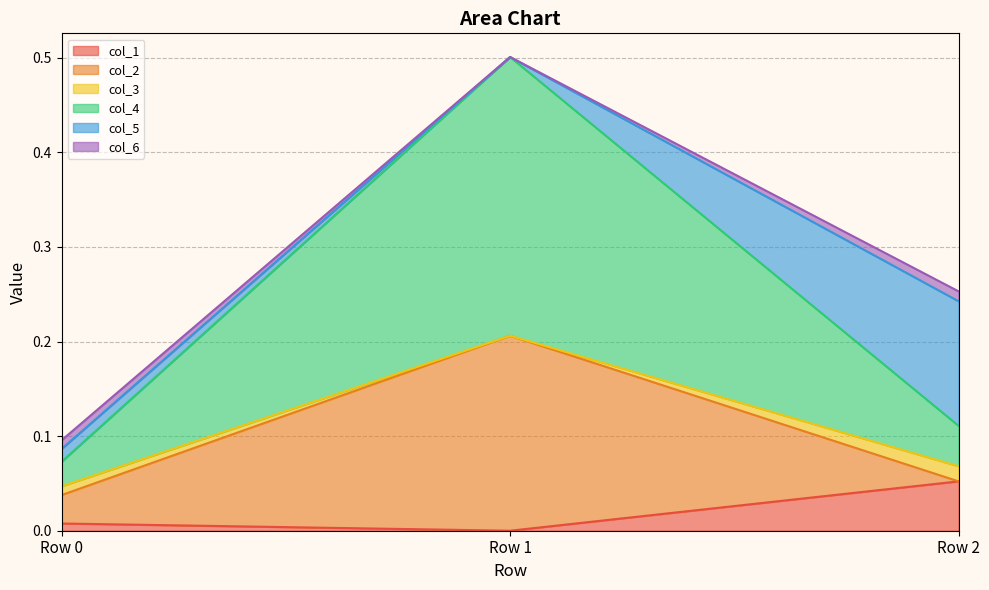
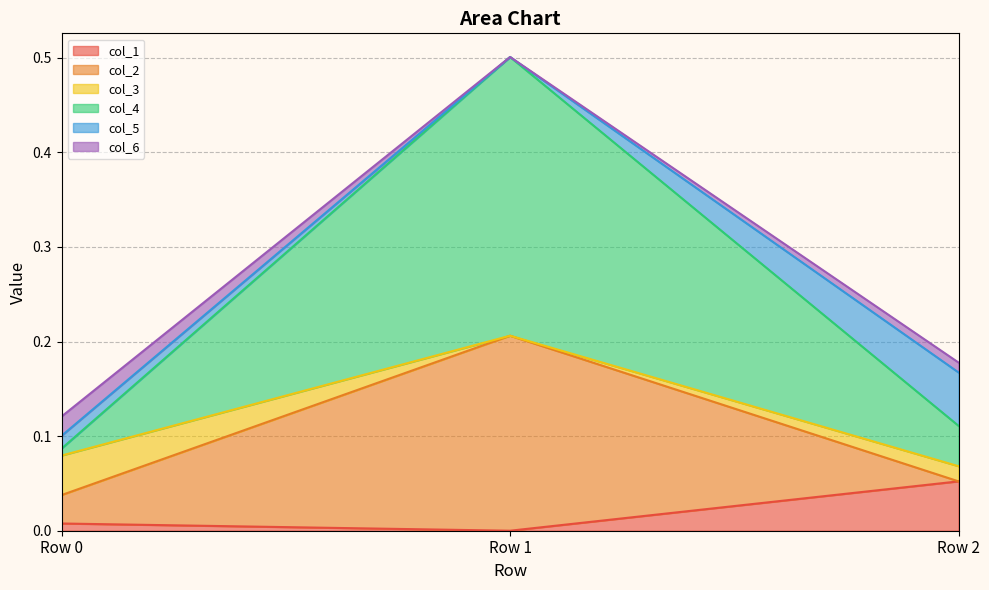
  {
    "col_3": {
-     "Row 0": 0.01,
+     "Row 0": 0.04,
      "Row 2": 0.02
    },
    "col_4": {
-     "Row 0": 0.03,
+     "Row 0": 0.01,
      "Row 2": 0.04
    },
    "col_5": {
      "Row 0": 0.01,
-     "Row 2": 0.13
+     "Row 2": 0.06
    },
    "col_6": {
-     "Row 0": 0.01,
+     "Row 0": 0.02,
      "Row 2": 0.01
    }
  }
